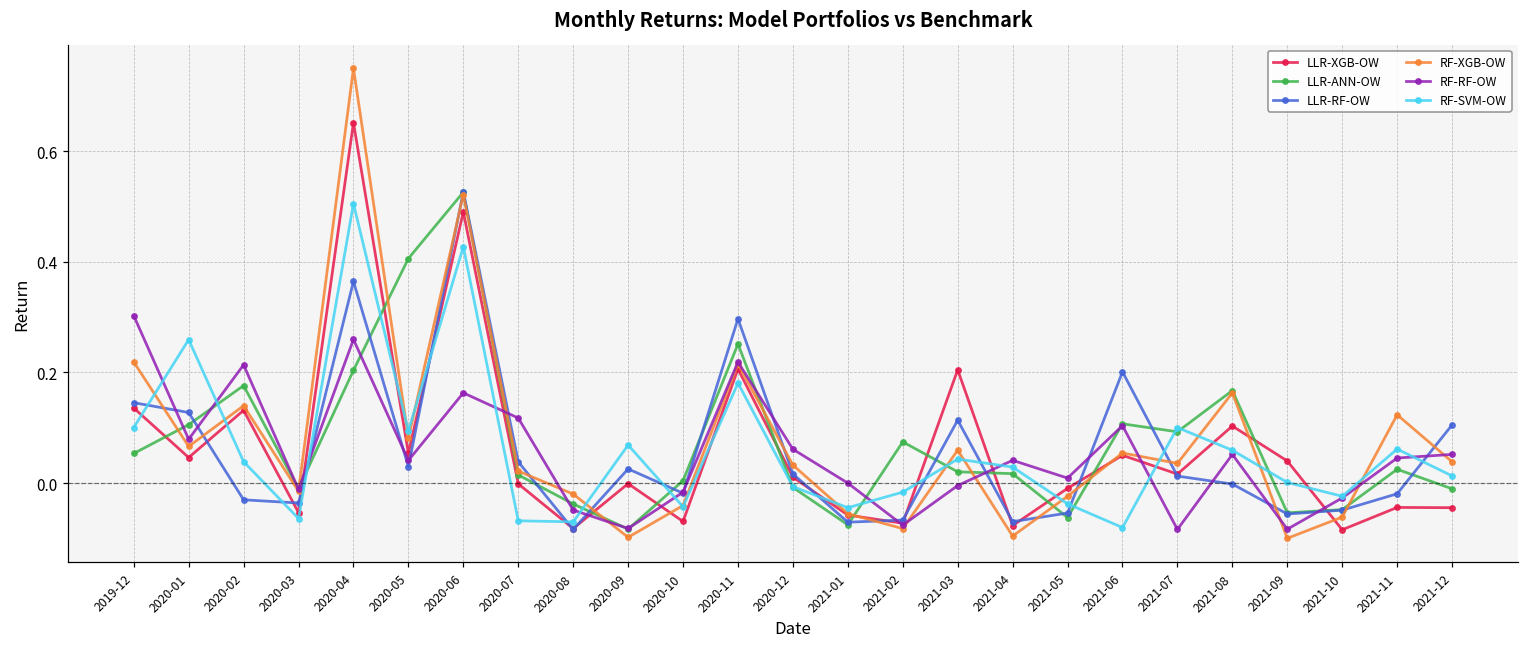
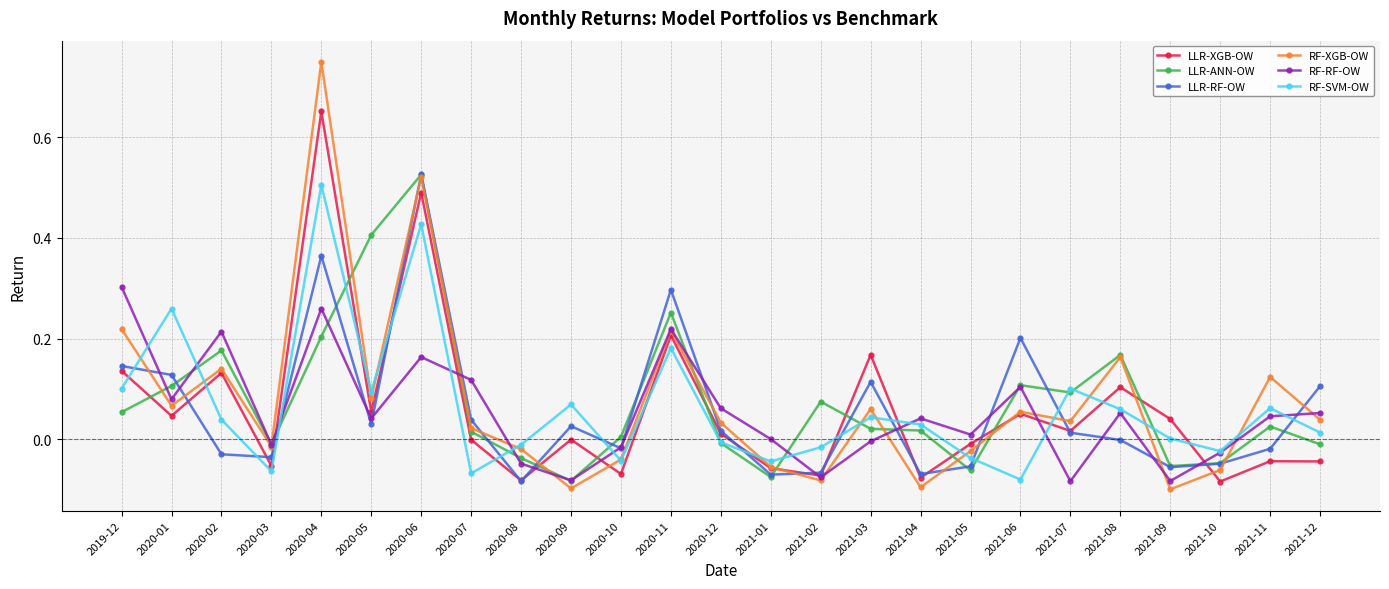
  {
    "LLR-XGB-OW": {
      "2019-12": 0.14,
      "2020-01": 0.05,
      "2020-02": 0.13,
      "2020-03": -0.05,
      "2020-04": 0.65,
      "2020-05": 0.05,
      "2020-06": 0.49,
      "2020-07": 0.00,
      "2020-09": 0.00,
      "2020-10": -0.07,
      "2020-11": 0.21,
      "2020-12": 0.01,
-     "2021-03": 0.20,
+     "2021-03": 0.17,
      "2021-04": -0.08,
      "2021-05": -0.01,
      "2021-08": 0.10,
      "2021-09": 0.04,
      "2021-10": -0.08,
      "2021-11": -0.04,
      "2021-12": -0.04
    },
    "LLR-ANN-OW": {
      "2019-12": 0.05,
      "2020-01": 0.11,
      "2020-02": 0.18,
      "2020-04": 0.20,
      "2020-05": 0.41,
      "2020-07": 0.01,
      "2020-08": -0.04,
      "2020-10": 0.00,
      "2020-11": 0.25,
      "2021-02": 0.07,
      "2021-03": 0.02,
      "2021-04": 0.02,
      "2021-05": -0.06,
      "2021-07": 0.09,
      "2021-11": 0.02,
      "2021-12": -0.01
    },
    "LLR-RF-OW": {
      "2019-12": 0.15,
      "2020-01": 0.13,
      "2020-02": -0.03,
      "2020-03": -0.04,
      "2020-04": 0.36,
      "2020-05": 0.03,
      "2020-07": 0.04,
      "2020-09": 0.03,
      "2020-11": 0.30,
      "2020-12": 0.02,
      "2021-02": -0.07,
      "2021-03": 0.11,
      "2021-04": -0.07,
      "2021-05": -0.05,
      "2021-06": 0.20,
      "2021-08": 0.00,
      "2021-11": -0.02,
      "2021-12": 0.11
    },
    "RF-XGB-OW": {
      "2019-12": 0.22,
      "2020-01": 0.07,
      "2020-02": 0.14,
      "2020-04": 0.75,
      "2020-05": 0.08,
      "2020-07": 0.02,
      "2020-08": -0.02,
      "2020-09": -0.10,
      "2020-12": 0.03,
      "2021-02": -0.08,
      "2021-03": 0.06,
      "2021-04": -0.10,
      "2021-05": -0.02,
      "2021-07": 0.04,
      "2021-09": -0.10,
      "2021-10": -0.06,
      "2021-11": 0.12,
      "2021-12": 0.04
    },
    "RF-RF-OW": {
      "2019-12": 0.30,
      "2020-01": 0.08,
      "2020-02": 0.21,
      "2020-04": 0.26,
      "2020-05": 0.04,
      "2020-06": 0.16,
      "2020-07": 0.12,
      "2020-08": -0.05,
      "2020-12": 0.06,
      "2021-01": 0.00,
      "2021-03": 0.00,
      "2021-04": 0.04,
      "2021-05": 0.01,
      "2021-07": -0.08,
      "2021-08": 0.05,
      "2021-09": -0.08,
      "2021-11": 0.05,
      "2021-12": 0.05
    },
    "RF-SVM-OW": {
      "2019-12": 0.10,
      "2020-01": 0.26,
      "2020-02": 0.04,
      "2020-03": -0.06,
      "2020-04": 0.51,
      "2020-05": 0.09,
      "2020-06": 0.43,
      "2020-07": -0.07,
-     "2020-08": -0.07,
+     "2020-08": -0.01,
      "2020-09": 0.07,
      "2020-11": 0.18,
      "2021-01": -0.04,
      "2021-02": -0.02,
      "2021-03": 0.04,
      "2021-04": 0.03,
      "2021-05": -0.04,
      "2021-06": -0.08,
      "2021-07": 0.10,
      "2021-08": 0.06,
      "2021-09": 0.00,
      "2021-11": 0.06,
      "2021-12": 0.01
    }
  }
